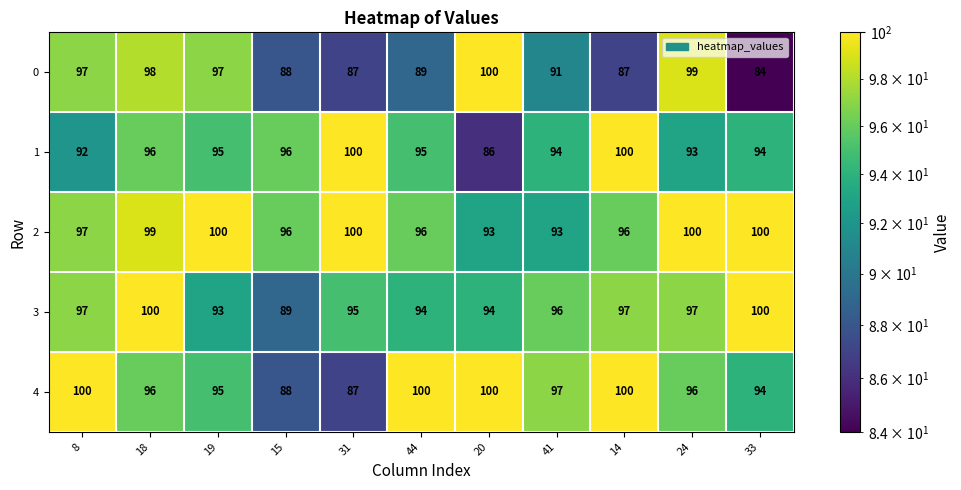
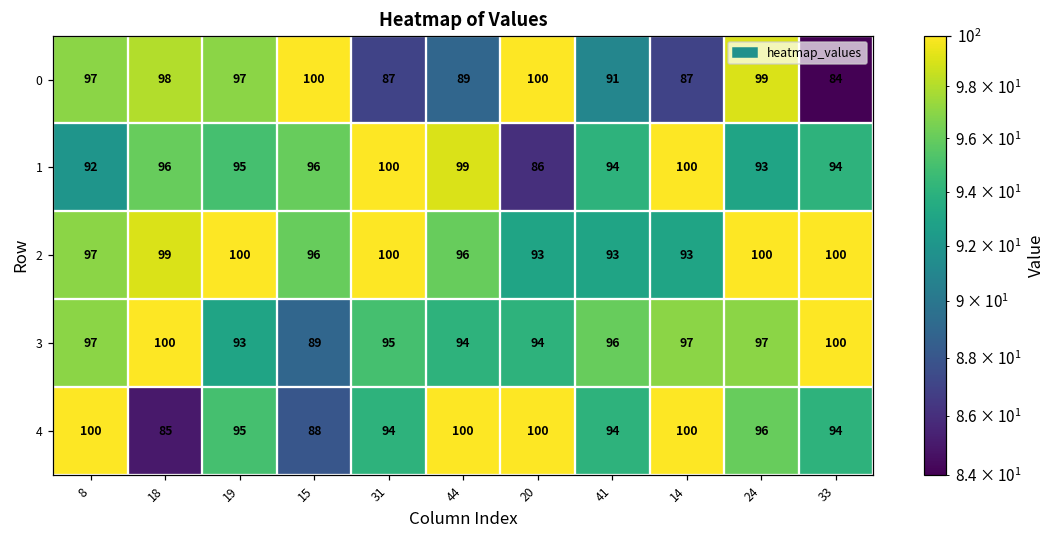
  {
    "0": {
      "8": 97,
      "18": 98,
      "19": 97,
-     "15": 88,
+     "15": 100,
      "31": 87,
      "44": 89,
      "20": 100,
      "41": 91,
      "14": 87,
      "24": 99,
      "33": 84
    },
    "1": {
      "8": 92,
      "18": 96,
      "19": 95,
      "15": 96,
      "31": 100,
-     "44": 95,
+     "44": 99,
      "20": 86,
      "41": 94,
      "14": 100,
      "24": 93,
      "33": 94
    },
    "2": {
      "8": 97,
      "18": 99,
      "19": 100,
      "15": 96,
      "31": 100,
      "44": 96,
      "20": 93,
      "41": 93,
-     "14": 96,
+     "14": 93,
      "24": 100,
      "33": 100
    },
    "3": {
      "8": 97,
      "18": 100,
      "19": 93,
      "15": 89,
      "31": 95,
      "44": 94,
      "20": 94,
      "41": 96,
      "14": 97,
      "24": 97,
      "33": 100
    },
    "4": {
      "8": 100,
-     "18": 96,
+     "18": 85,
      "19": 95,
      "15": 88,
-     "31": 87,
+     "31": 94,
      "44": 100,
      "20": 100,
-     "41": 97,
+     "41": 94,
      "14": 100,
      "24": 96,
      "33": 94
    }
  }
